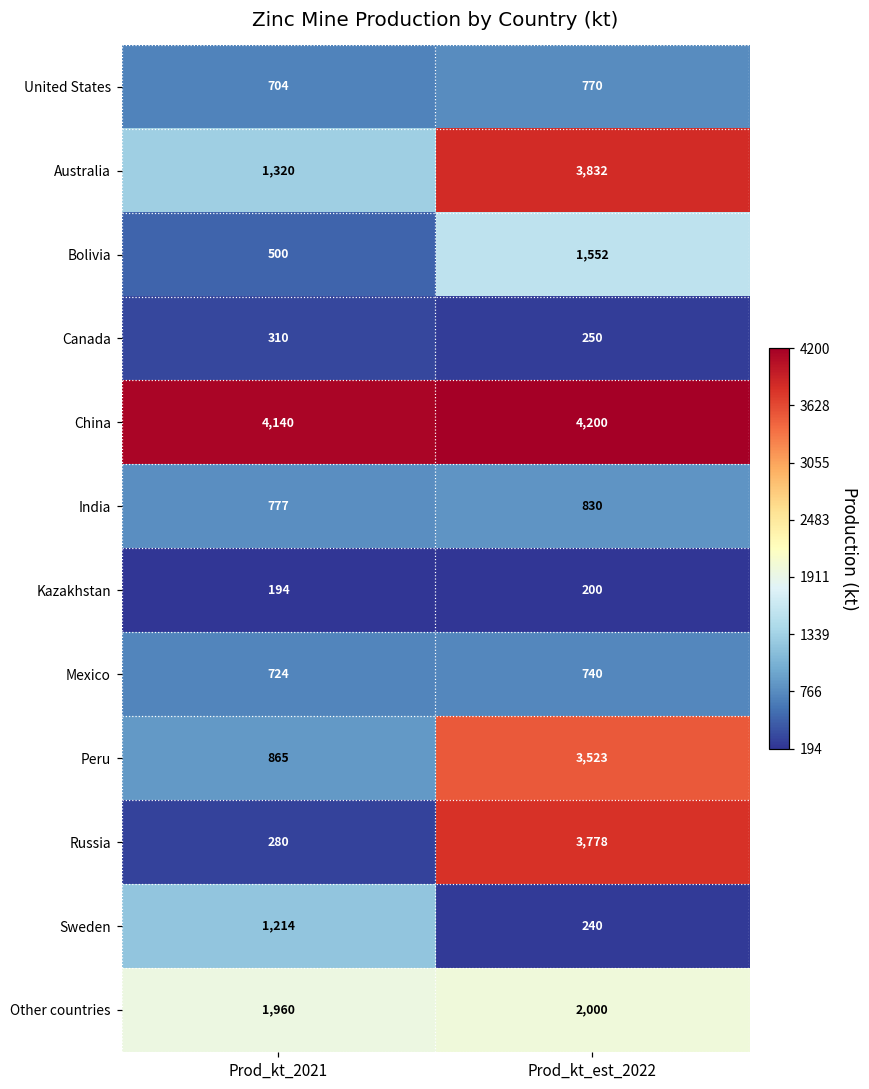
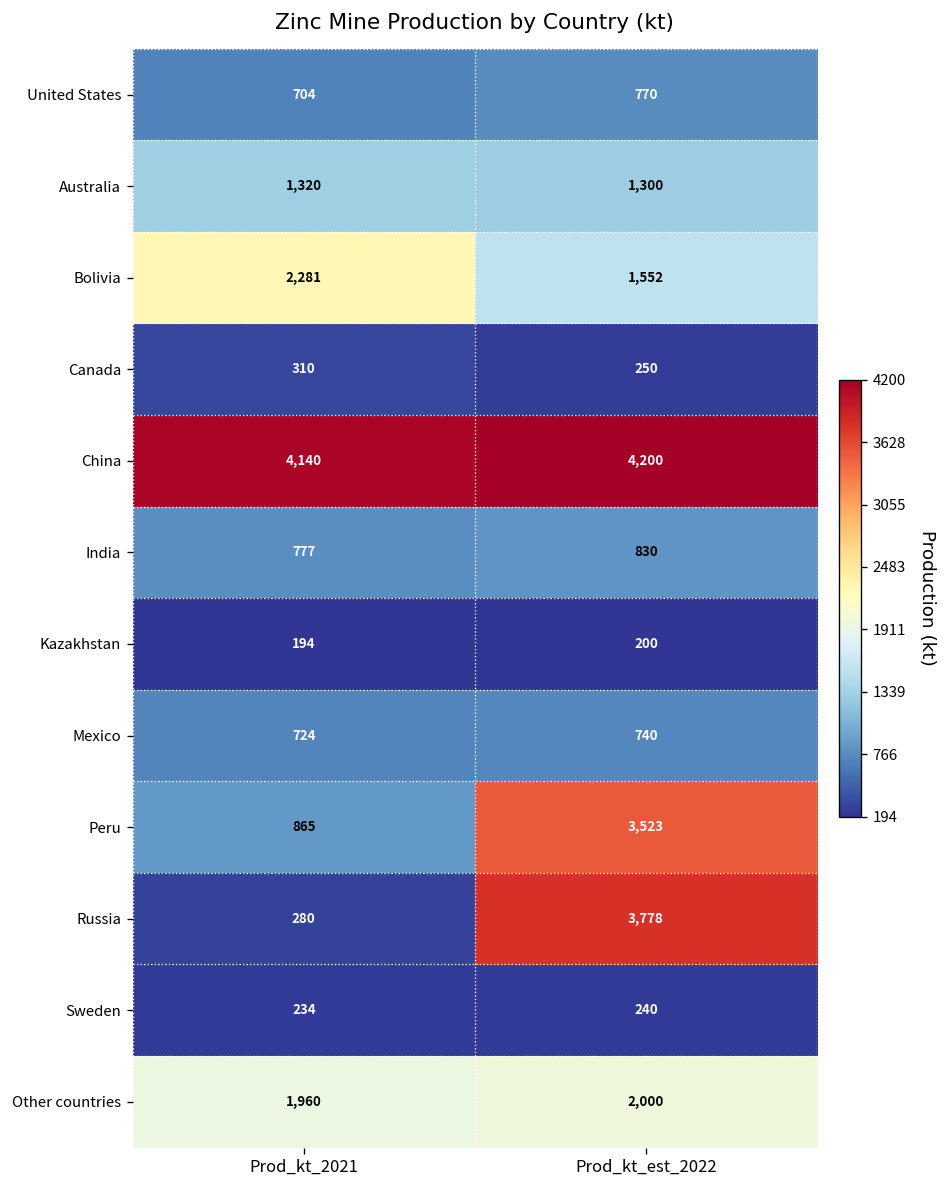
  {
    "United States": {
      "Prod_kt_2021": "704",
      "Prod_kt_est_2022": "770"
    },
    "Australia": {
      "Prod_kt_2021": "1,320",
-     "Prod_kt_est_2022": "3,832"
+     "Prod_kt_est_2022": "1,300"
    },
    "Bolivia": {
-     "Prod_kt_2021": "500",
+     "Prod_kt_2021": "2,281",
      "Prod_kt_est_2022": "1,552"
    },
    "Canada": {
      "Prod_kt_2021": "310",
      "Prod_kt_est_2022": "250"
    },
    "China": {
      "Prod_kt_2021": "4,140",
      "Prod_kt_est_2022": "4,200"
    },
    "India": {
      "Prod_kt_2021": "777",
      "Prod_kt_est_2022": "830"
    },
    "Kazakhstan": {
      "Prod_kt_2021": "194",
      "Prod_kt_est_2022": "200"
    },
    "Mexico": {
      "Prod_kt_2021": "724",
      "Prod_kt_est_2022": "740"
    },
    "Peru": {
      "Prod_kt_2021": "865",
      "Prod_kt_est_2022": "3,523"
    },
    "Russia": {
      "Prod_kt_2021": "280",
      "Prod_kt_est_2022": "3,778"
    },
    "Sweden": {
-     "Prod_kt_2021": "1,214",
+     "Prod_kt_2021": "234",
      "Prod_kt_est_2022": "240"
    },
    "Other countries": {
      "Prod_kt_2021": "1,960",
      "Prod_kt_est_2022": "2,000"
    }
  }
